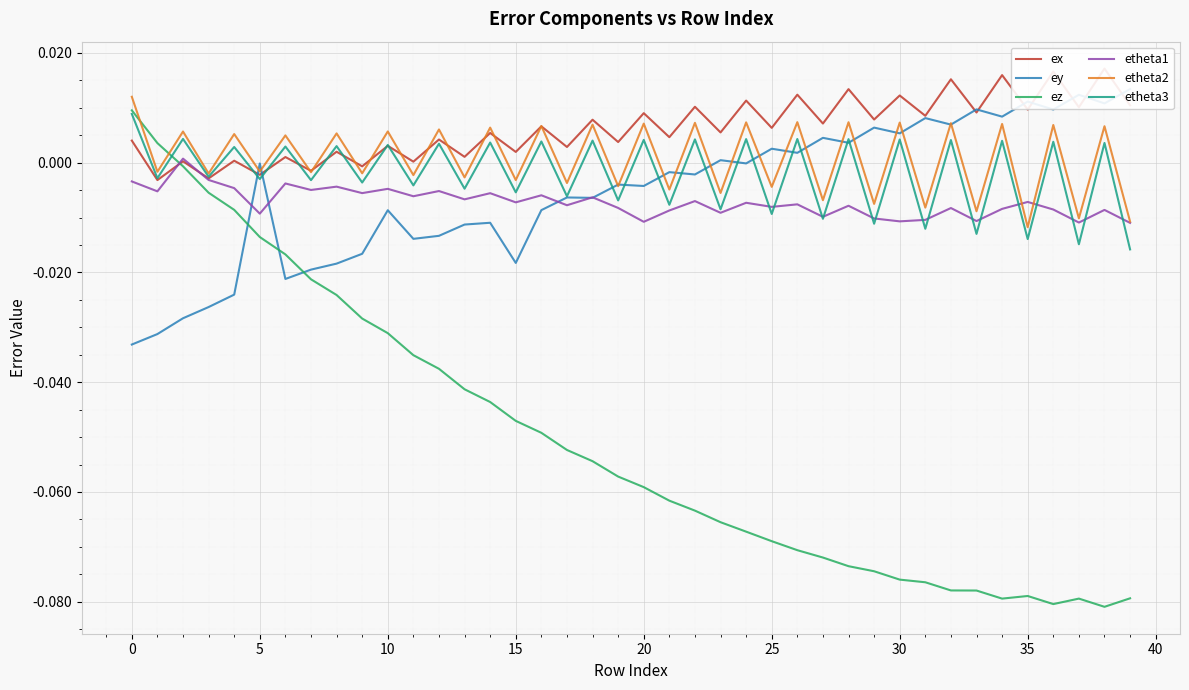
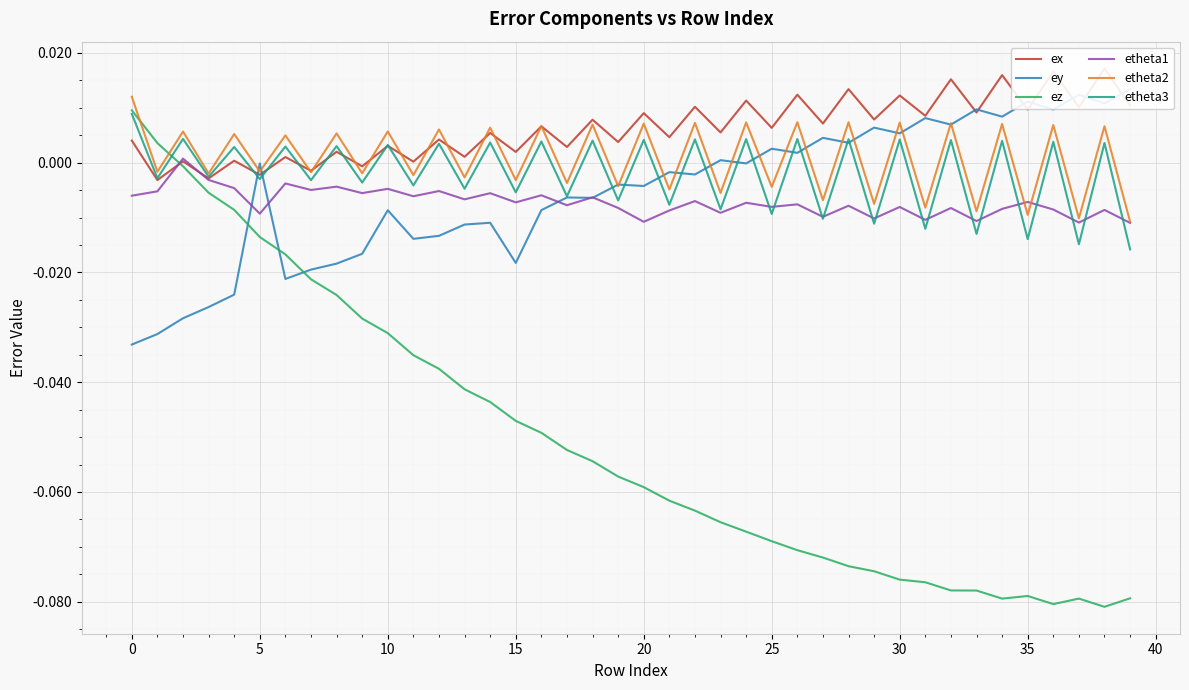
  {
    "ex": {
      "0": 0.004,
      "5": -0.002,
      "15": 0.002,
      "20": 0.009,
      "25": 0.006,
      "30": 0.012,
      "35": 0.010
    },
    "ey": {
      "0": -0.033,
      "5": 0.000,
      "10": -0.009,
      "15": -0.018,
      "20": -0.004,
      "25": 0.003,
      "30": 0.005
    },
    "etheta1": {
-     "0": -0.003,
+     "0": -0.006,
      "5": -0.009,
      "10": -0.005,
      "15": -0.007,
      "20": -0.011,
      "25": -0.008,
-     "30": -0.011,
+     "30": -0.008,
      "35": -0.007
    },
    "etheta2": {
      "0": 0.012,
      "5": -0.002,
      "10": 0.006,
      "15": -0.003,
      "20": 0.007,
      "25": -0.004,
      "30": 0.007,
-     "35": -0.012
+     "35": -0.010
    }
  }
